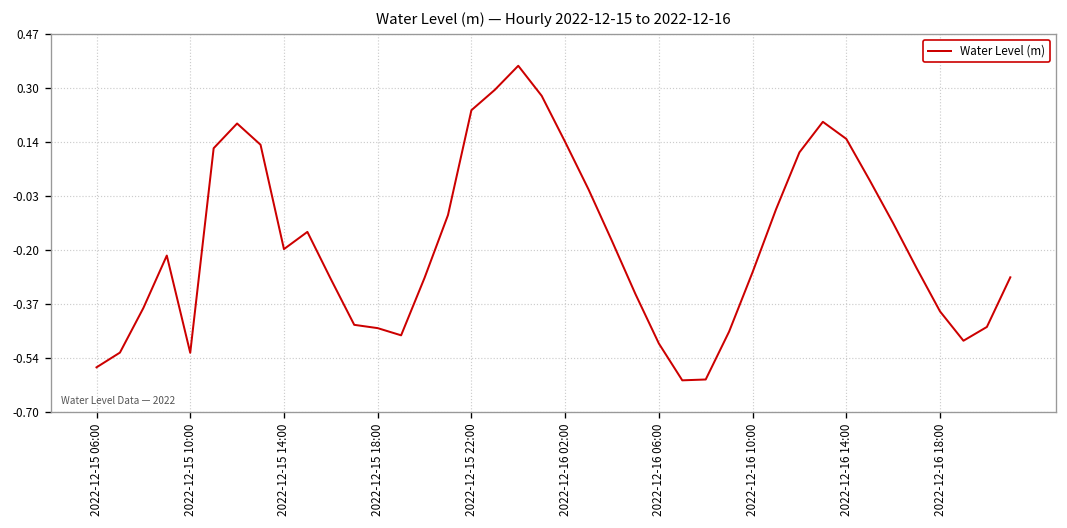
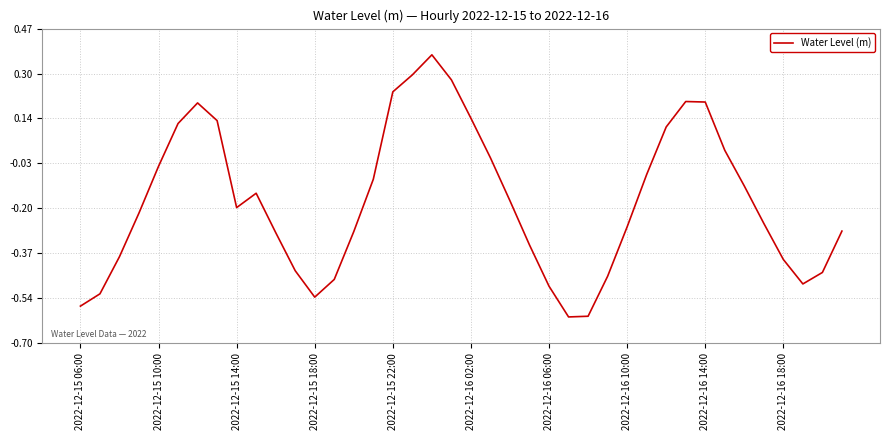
  {
-   "2022-12-15 10:00": -0.52,
+   "2022-12-15 10:00": -0.04,
    "2022-12-15 14:00": -0.20,
-   "2022-12-15 18:00": -0.44,
+   "2022-12-15 18:00": -0.53,
    "2022-12-15 22:00": 0.24,
    "2022-12-16 02:00": 0.14,
    "2022-12-16 06:00": -0.49,
    "2022-12-16 10:00": -0.27,
-   "2022-12-16 14:00": 0.15,
+   "2022-12-16 14:00": 0.20,
    "2022-12-16 18:00": -0.39
  }
